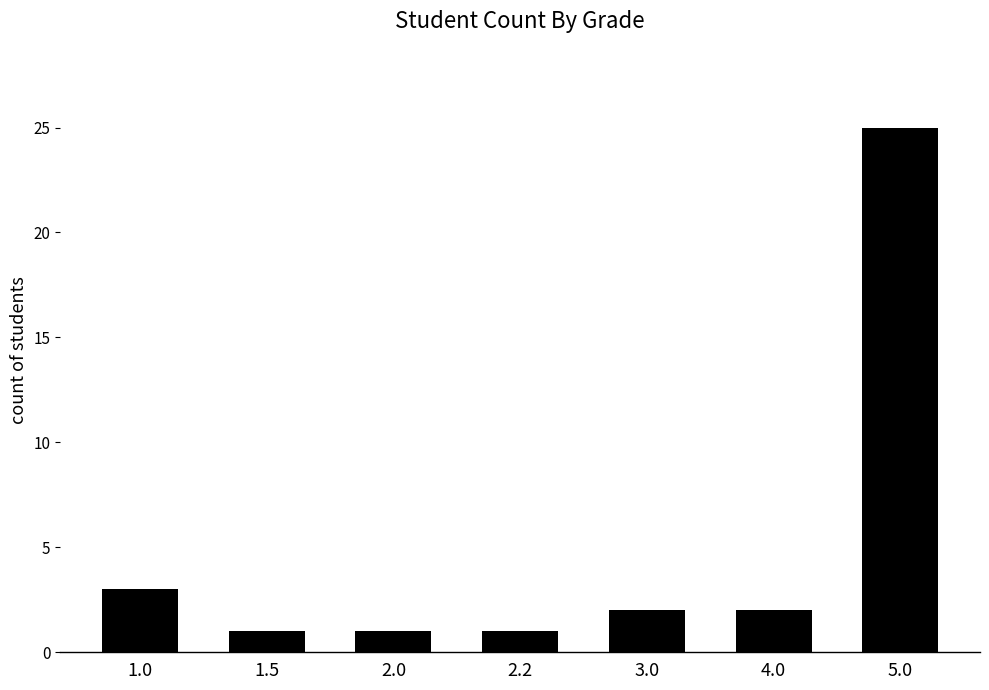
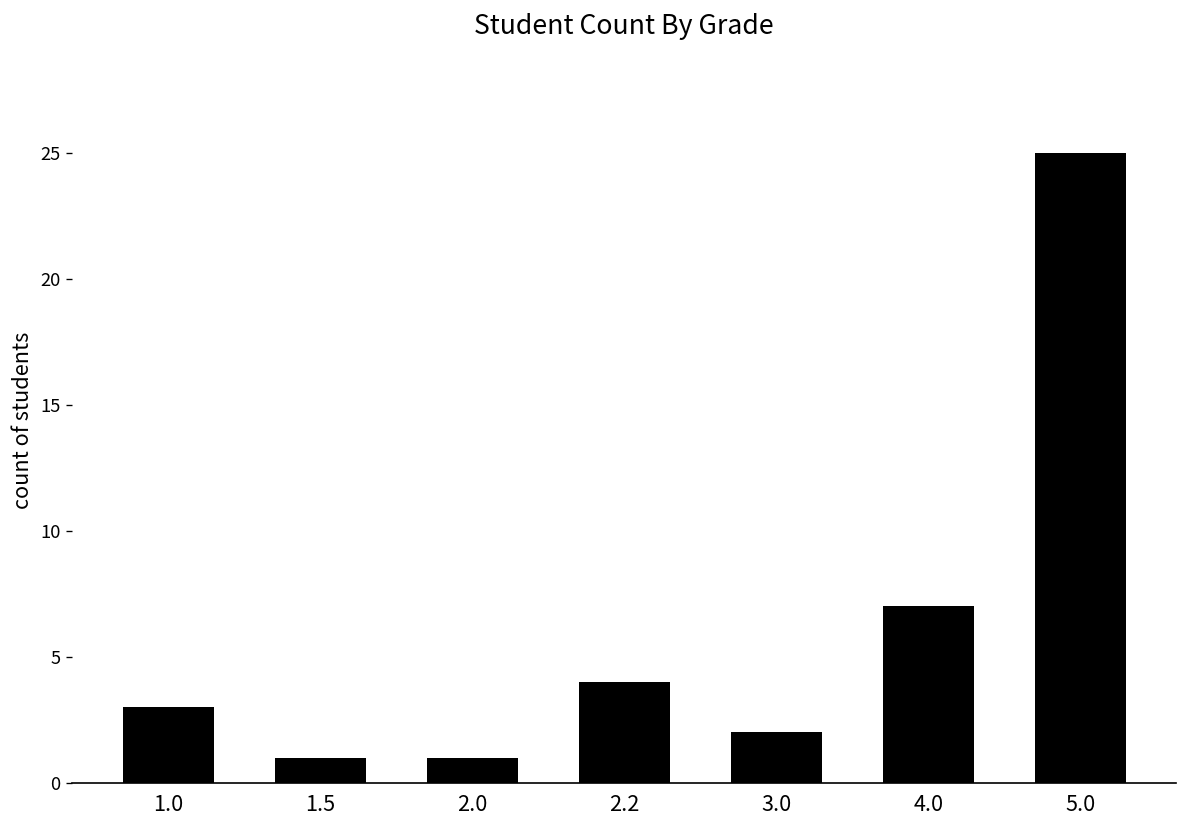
  {
    "1.0": 3,
    "1.5": 1,
    "2.0": 1,
-   "2.2": 1,
+   "2.2": 4,
    "3.0": 2,
-   "4.0": 2,
+   "4.0": 7,
    "5.0": 25
  }
